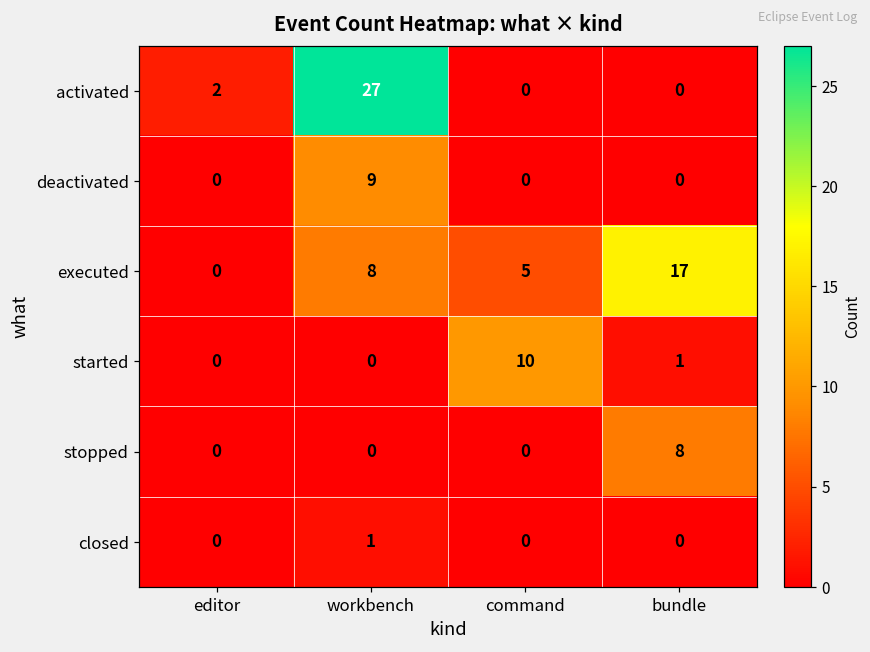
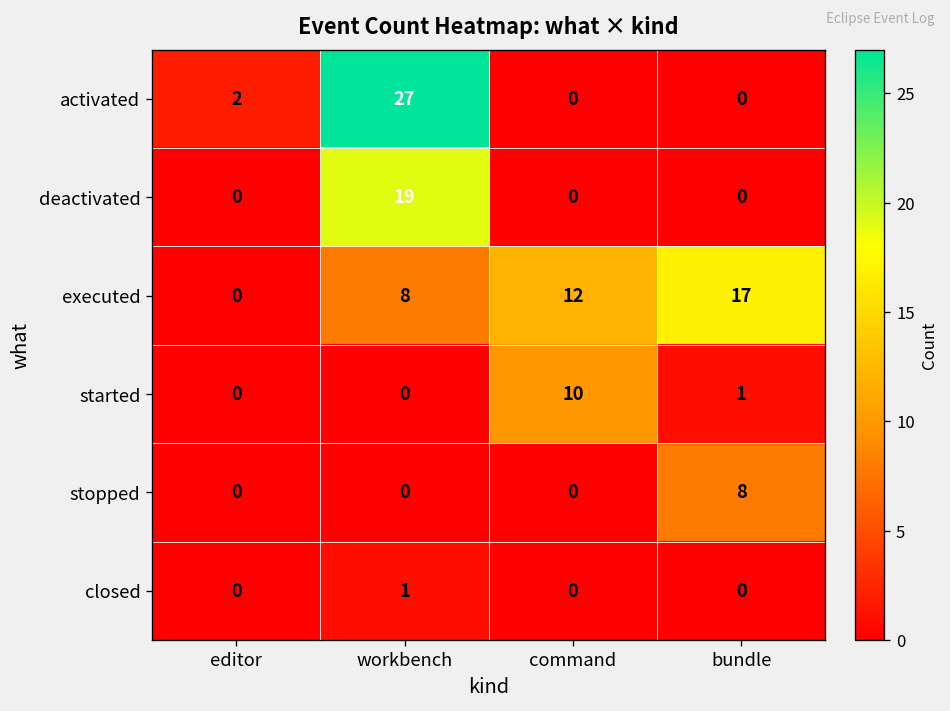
  {
    "activated": {
      "editor": 2,
      "workbench": 27,
      "command": 0,
      "bundle": 0
    },
    "deactivated": {
      "editor": 0,
-     "workbench": 9,
+     "workbench": 19,
      "command": 0,
      "bundle": 0
    },
    "executed": {
      "editor": 0,
      "workbench": 8,
-     "command": 5,
+     "command": 12,
      "bundle": 17
    },
    "started": {
      "editor": 0,
      "workbench": 0,
      "command": 10,
      "bundle": 1
    },
    "stopped": {
      "editor": 0,
      "workbench": 0,
      "command": 0,
      "bundle": 8
    },
    "closed": {
      "editor": 0,
      "workbench": 1,
      "command": 0,
      "bundle": 0
    }
  }
